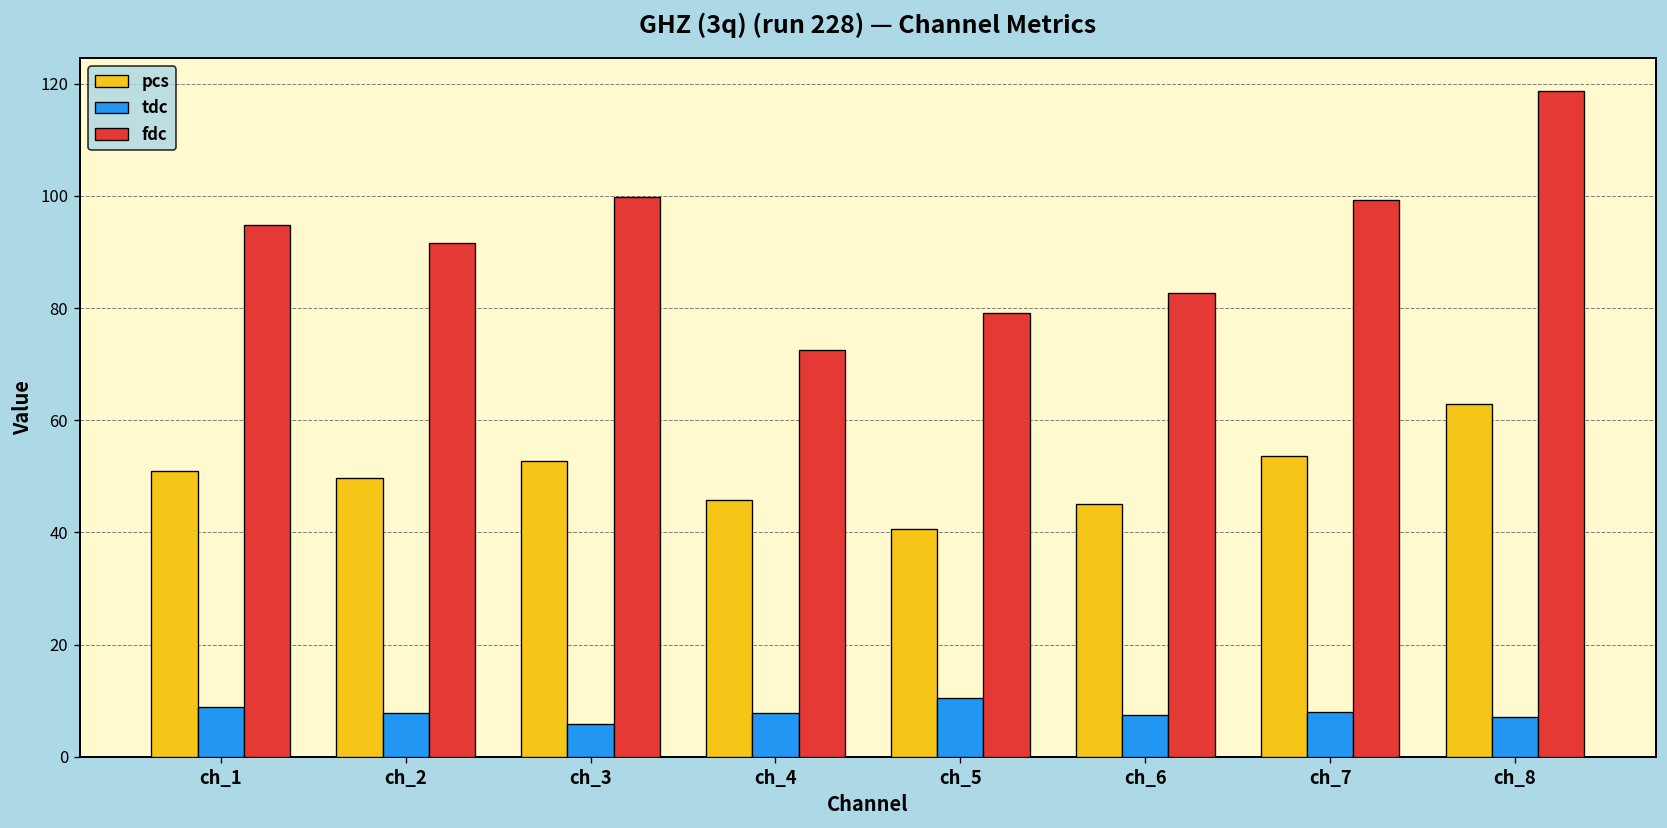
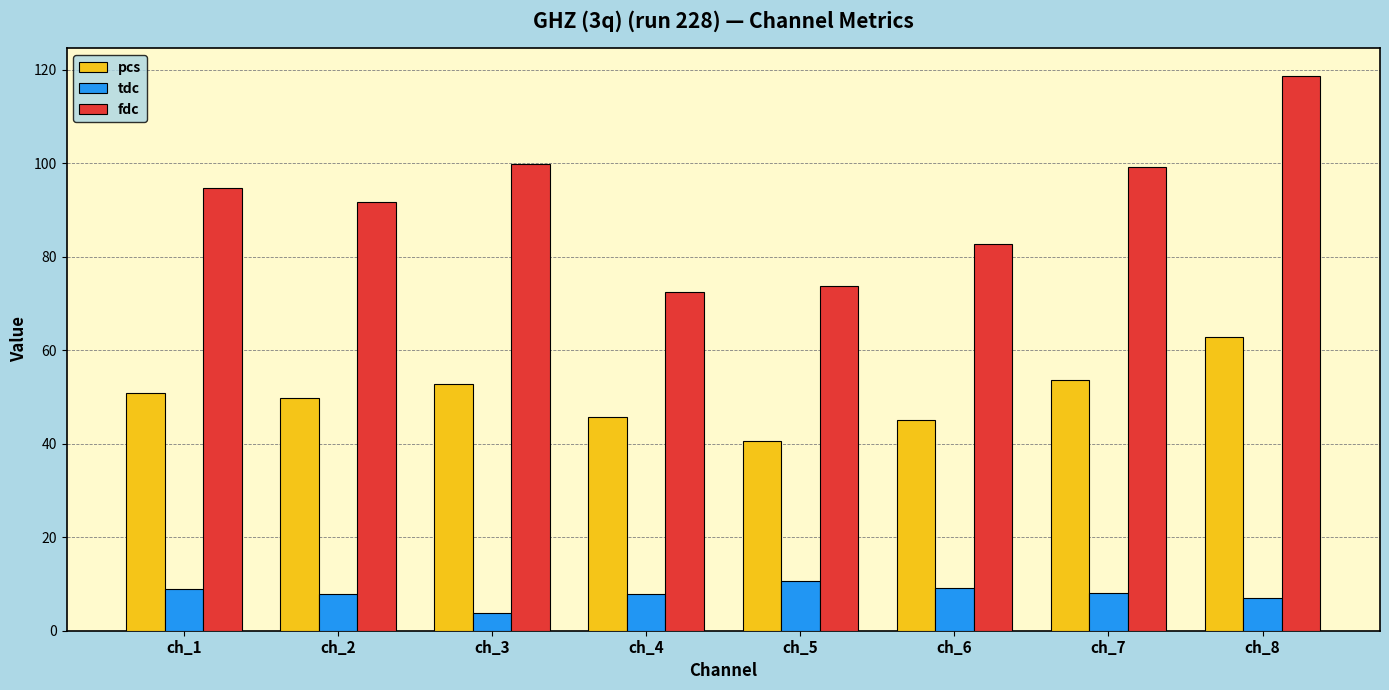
  {
    "pcs": {
      "ch_1": 51,
      "ch_2": 50,
      "ch_3": 53,
      "ch_4": 46,
      "ch_5": 41,
      "ch_6": 45,
      "ch_7": 54,
      "ch_8": 63
    },
    "tdc": {
      "ch_1": 9,
      "ch_2": 8,
-     "ch_3": 6,
+     "ch_3": 4,
      "ch_4": 8,
      "ch_5": 11,
-     "ch_6": 7,
+     "ch_6": 9,
      "ch_7": 8,
      "ch_8": 7
    },
    "fdc": {
      "ch_1": 95,
      "ch_2": 92,
      "ch_3": 100,
      "ch_4": 72,
-     "ch_5": 79,
+     "ch_5": 74,
      "ch_6": 83,
      "ch_7": 99,
      "ch_8": 119
    }
  }
